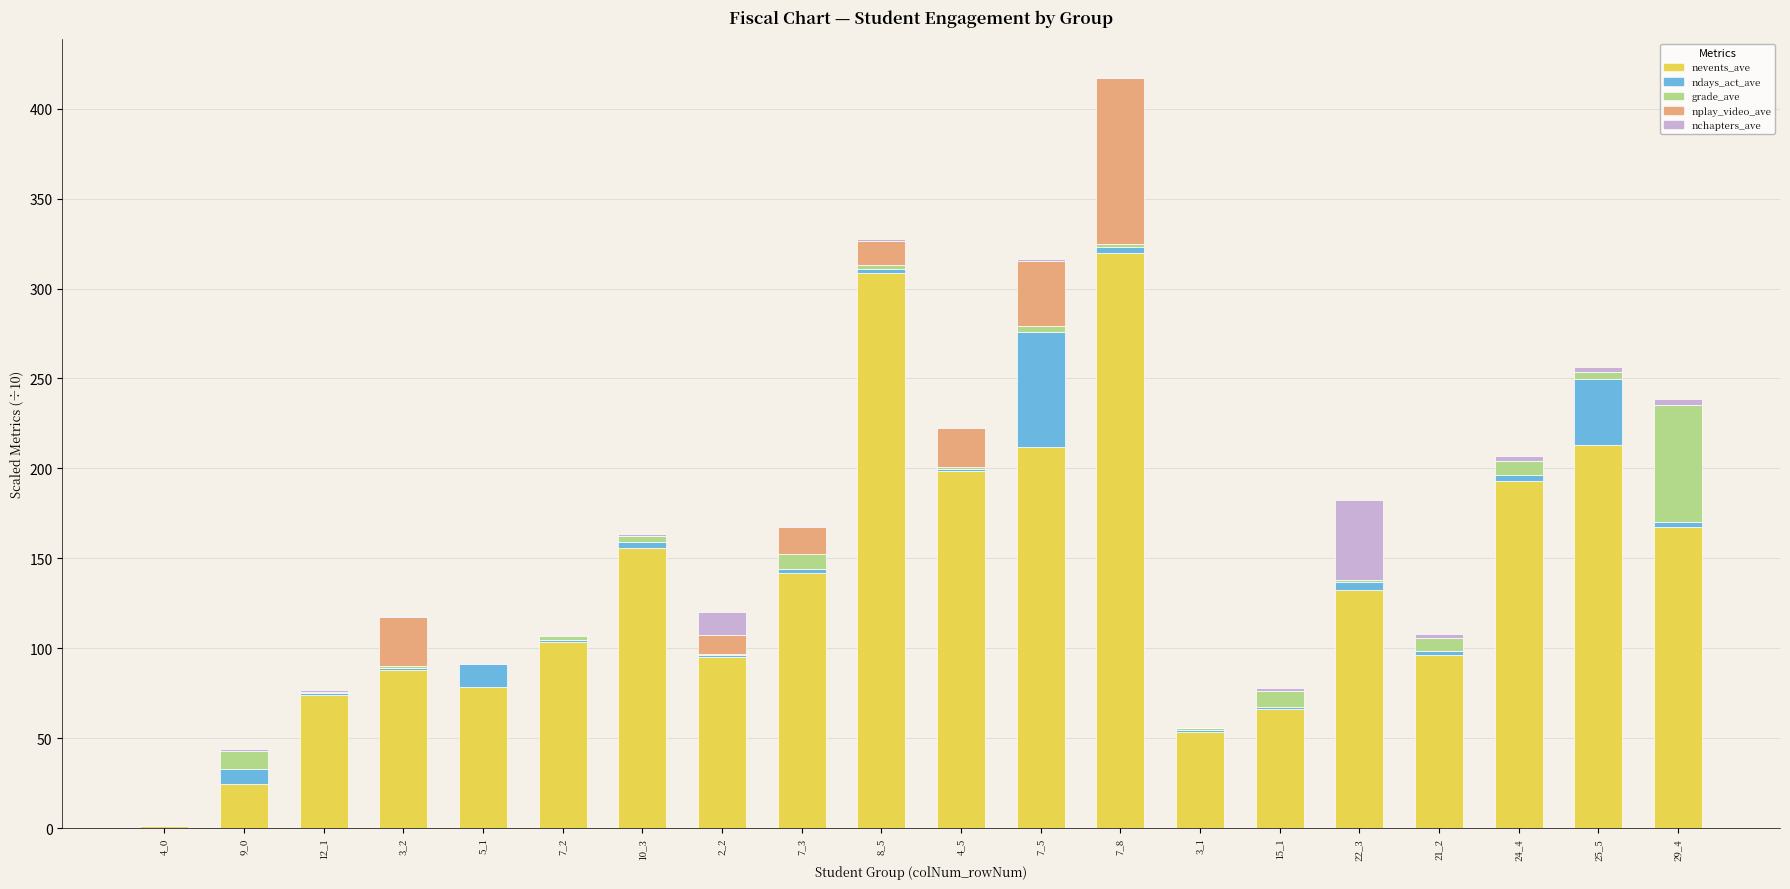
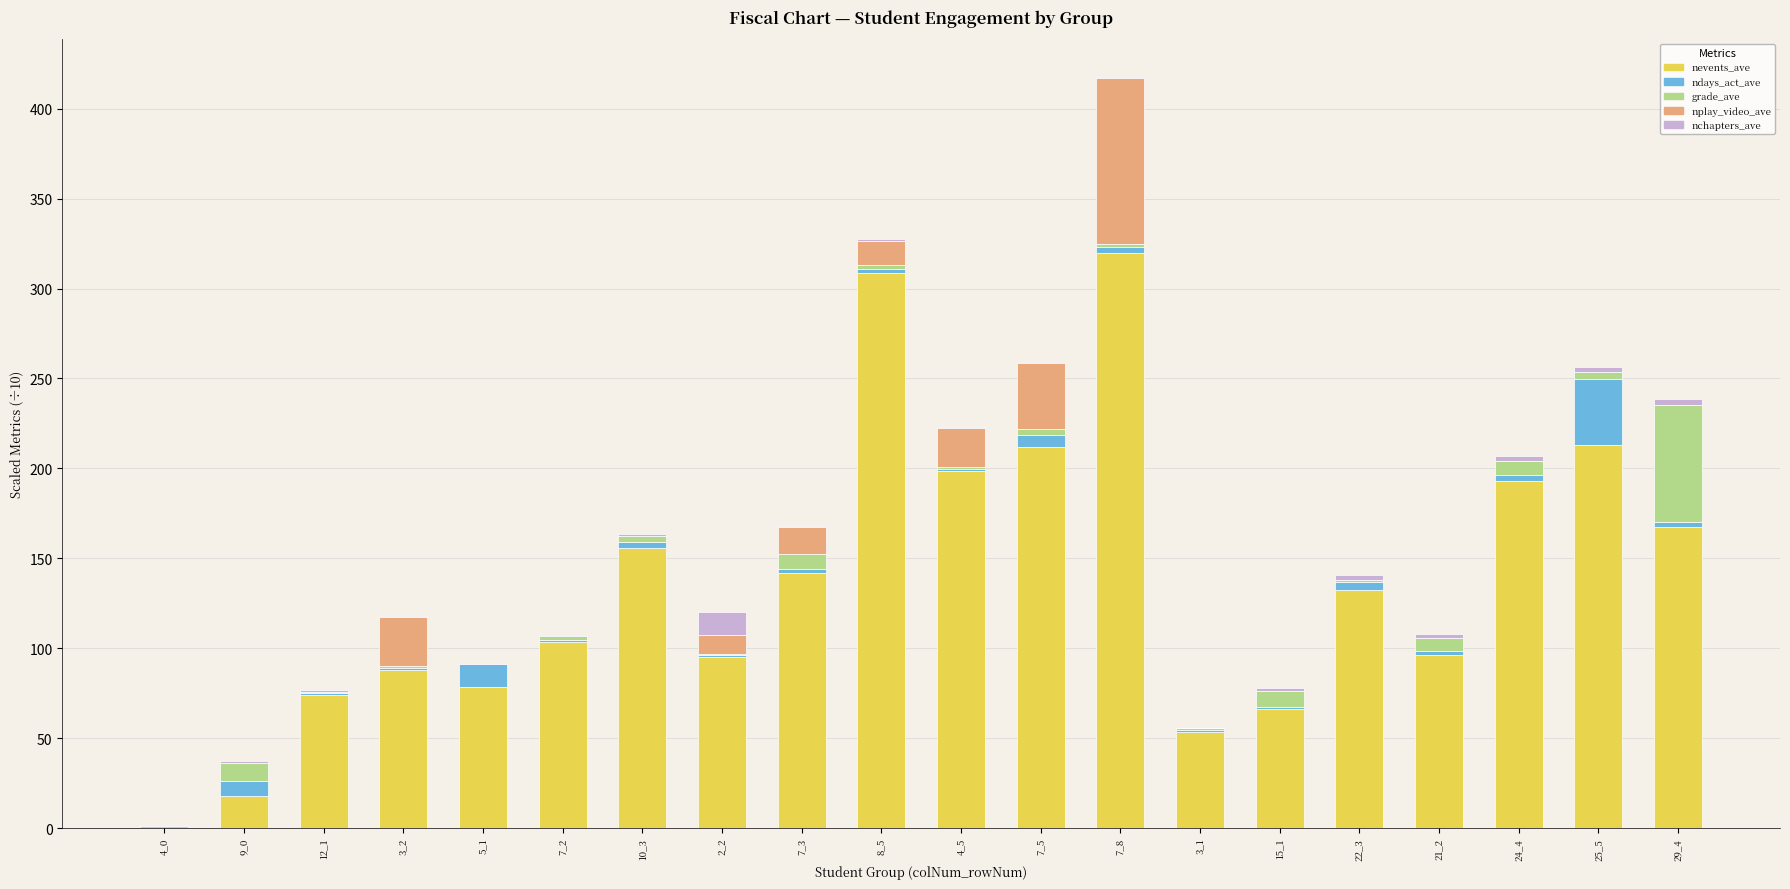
  {
    "nevents_ave": {
-     "9_0": 25,
+     "9_0": 18,
      "12_1": 74,
      "3_2": 88,
      "5_1": 79,
      "7_2": 104,
      "10_3": 156,
      "2_2": 95,
      "7_3": 142,
      "8_5": 309,
      "4_5": 198,
      "7_5": 212,
      "7_8": 320,
      "3_1": 53,
      "15_1": 66,
      "22_3": 133,
      "21_2": 96,
      "24_4": 193,
      "25_5": 213,
      "29_4": 167
    },
    "ndays_act_ave": {
      "9_0": 8,
      "5_1": 12,
      "10_3": 4,
      "7_3": 2,
      "8_5": 3,
      "4_5": 1,
-     "7_5": 64,
+     "7_5": 7,
      "7_8": 4,
      "22_3": 4,
      "21_2": 2,
      "24_4": 3,
      "25_5": 37,
      "29_4": 3
    },
    "grade_ave": {
      "4_0": 0,
      "9_0": 10,
      "5_1": 0,
      "7_2": 2,
      "10_3": 3,
      "7_3": 8,
      "8_5": 2,
      "7_5": 3,
      "15_1": 9,
      "21_2": 7,
      "24_4": 8,
      "25_5": 4,
      "29_4": 65
    },
    "nplay_video_ave": {
      "4_0": 0,
      "9_0": 0,
      "12_1": 0,
      "3_2": 28,
      "5_1": 0,
      "7_2": 0,
      "10_3": 0,
      "2_2": 10,
      "7_3": 15,
      "8_5": 13,
      "4_5": 22,
      "7_5": 37,
      "7_8": 92,
      "3_1": 0,
      "15_1": 0,
      "22_3": 0,
      "21_2": 0,
      "24_4": 0,
      "25_5": 0,
      "29_4": 0
    },
    "nchapters_ave": {
      "12_1": 1,
      "2_2": 13,
      "15_1": 2,
-     "22_3": 44,
+     "22_3": 3,
      "21_2": 2,
      "24_4": 3,
      "25_5": 3,
      "29_4": 3
    }
  }
